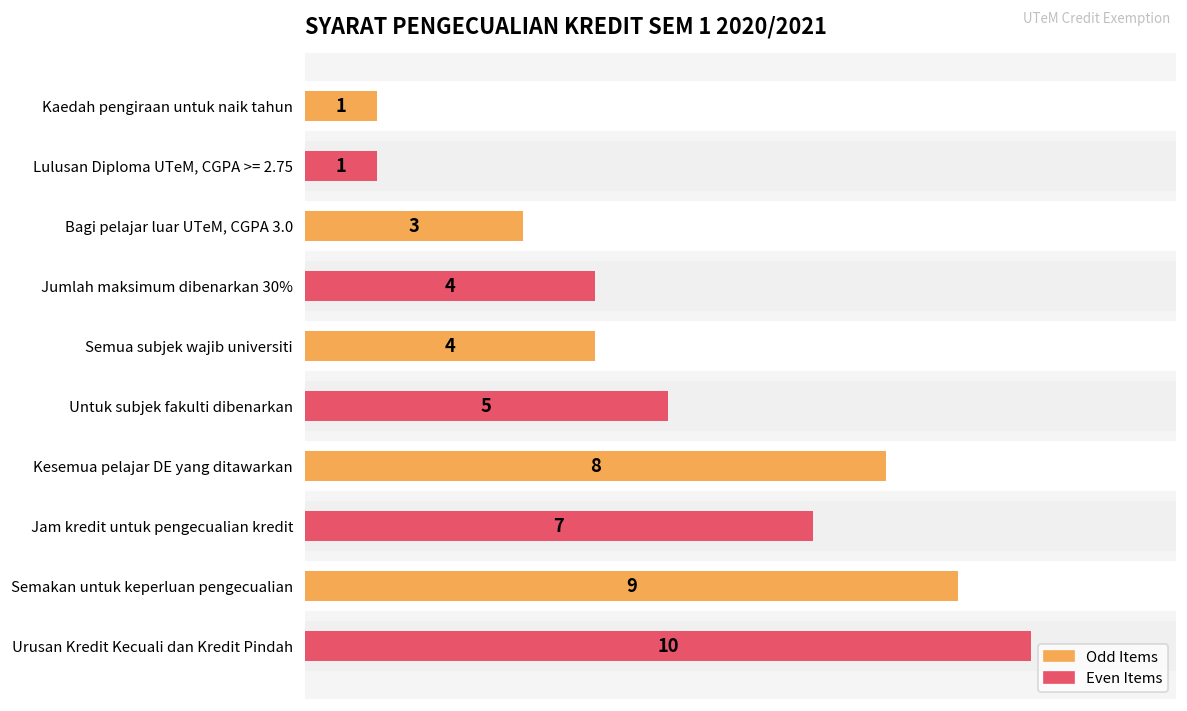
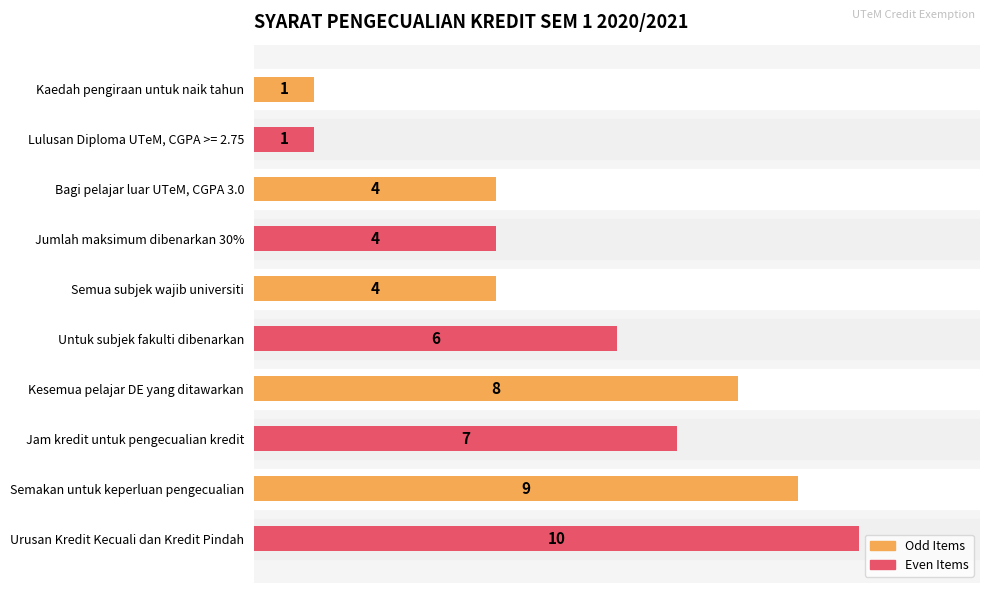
  {
    "Kaedah pengiraan untuk naik tahun": 1,
    "Lulusan Diploma UTeM, CGPA >= 2.75": 1,
-   "Bagi pelajar luar UTeM, CGPA 3.0": 3,
+   "Bagi pelajar luar UTeM, CGPA 3.0": 4,
    "Jumlah maksimum dibenarkan 30%": 4,
    "Semua subjek wajib universiti": 4,
-   "Untuk subjek fakulti dibenarkan": 5,
+   "Untuk subjek fakulti dibenarkan": 6,
    "Kesemua pelajar DE yang ditawarkan": 8,
    "Jam kredit untuk pengecualian kredit": 7,
    "Semakan untuk keperluan pengecualian": 9,
    "Urusan Kredit Kecuali dan Kredit Pindah": 10
  }
